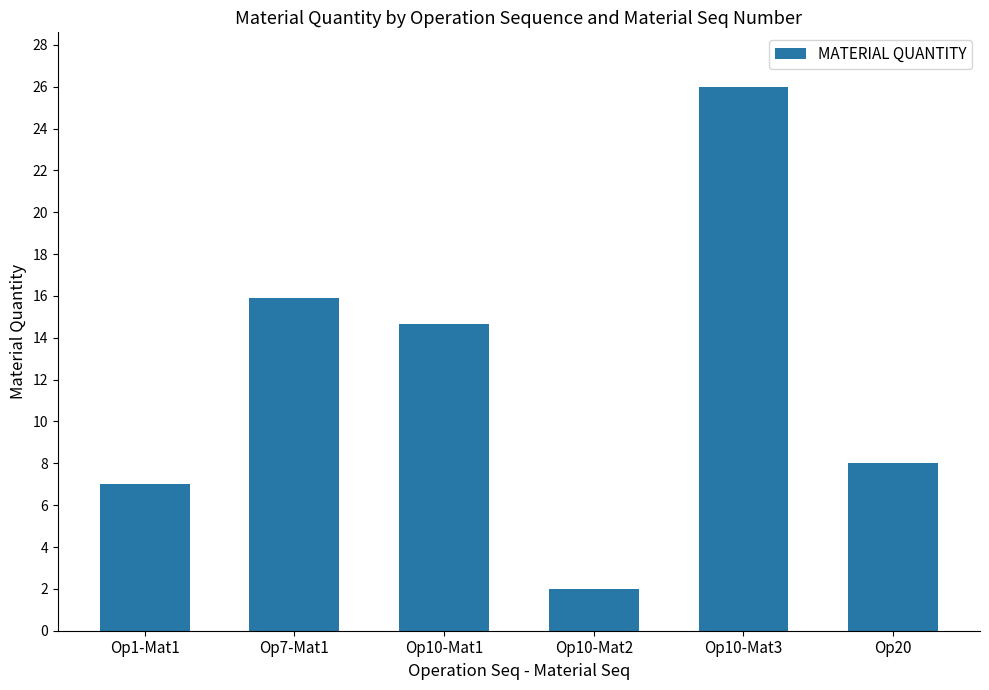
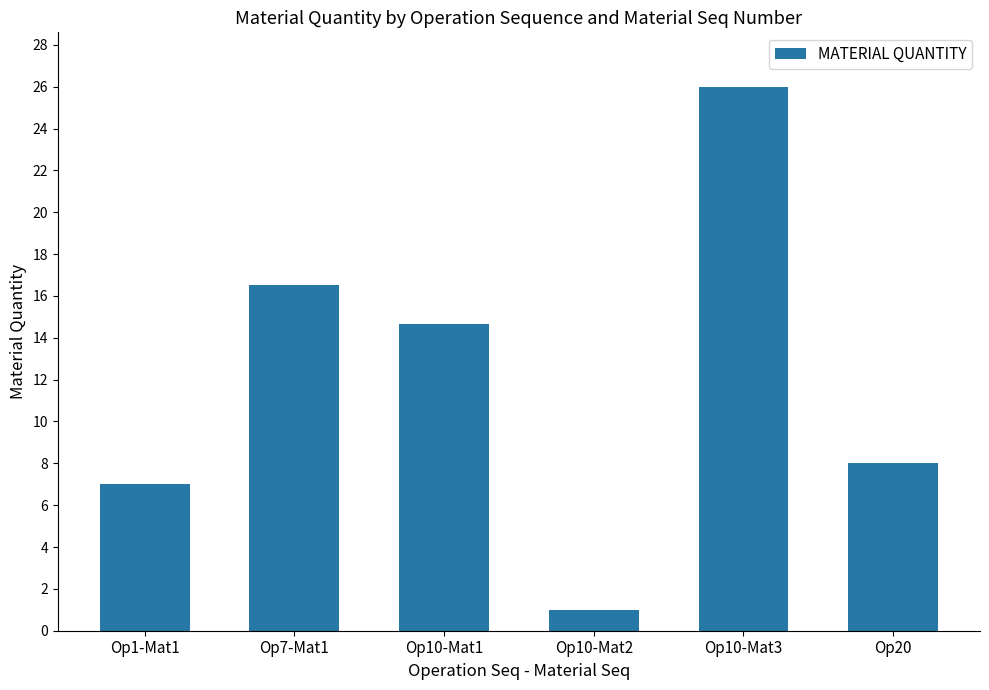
  {
    "Op1-Mat1": 7.0,
-   "Op7-Mat1": 15.9,
+   "Op7-Mat1": 16.5,
    "Op10-Mat1": 14.6,
-   "Op10-Mat2": 2,
+   "Op10-Mat2": 1,
    "Op10-Mat3": 26.0,
    "Op20": 8.0
  }
